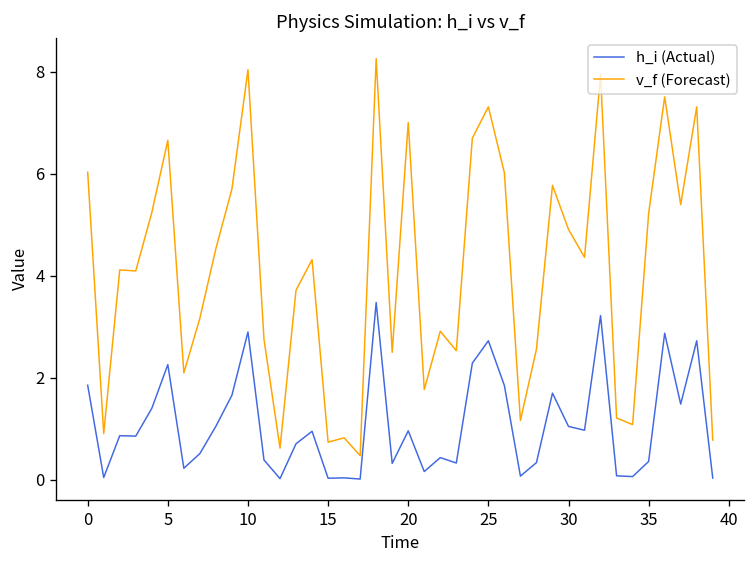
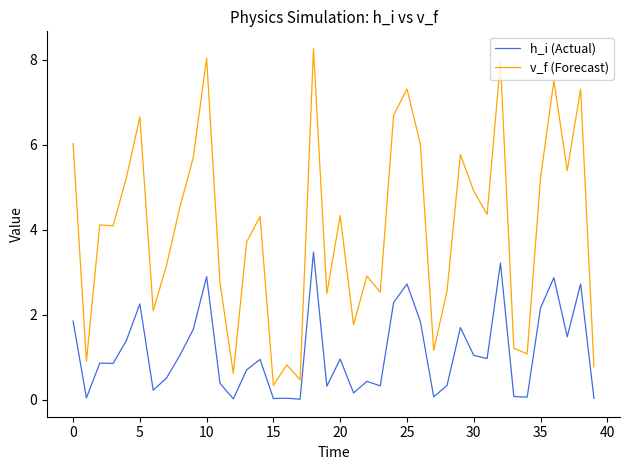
  {
    "h_i (Actual)": {
      "0": 1.9,
      "5": 2.3,
      "10": 2.9,
      "15": 0.0,
      "20": 1.0,
      "25": 2.7,
      "30": 1.0,
-     "35": 0.4
+     "35": 2.2
    },
    "v_f (Forecast)": {
      "0": 6.0,
      "5": 6.7,
      "10": 8.0,
-     "15": 0.7,
-     "20": 7.0,
+     "15": 0.3,
+     "20": 4.3,
      "25": 7.3,
      "30": 4.9,
      "35": 5.2
    }
  }
